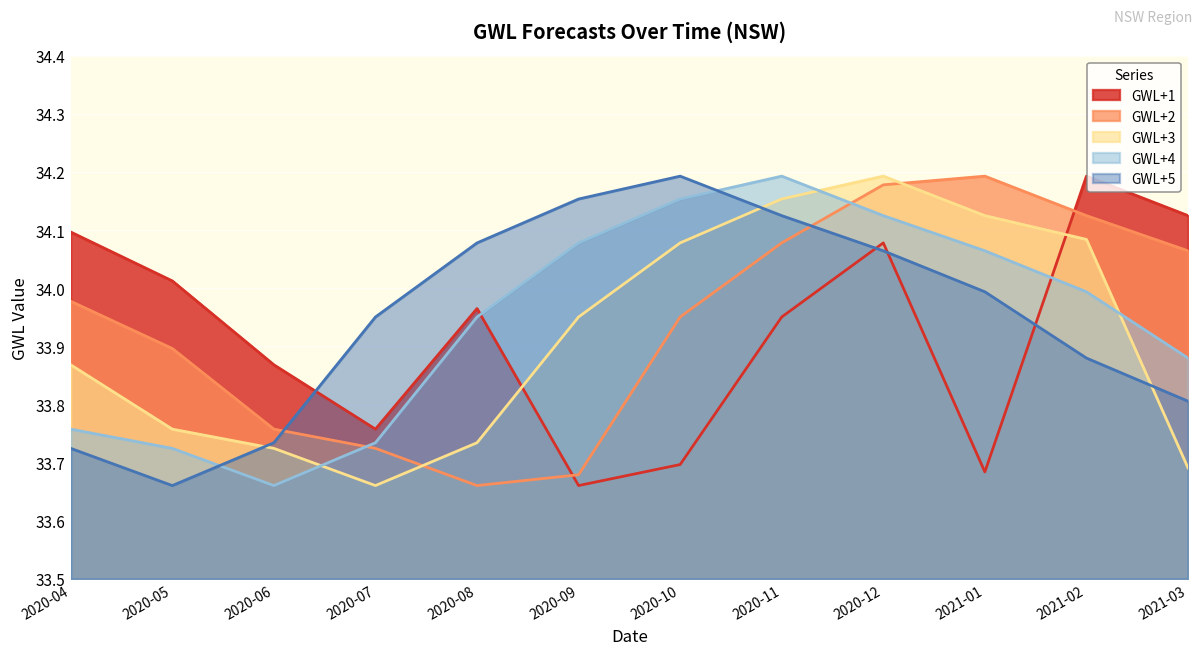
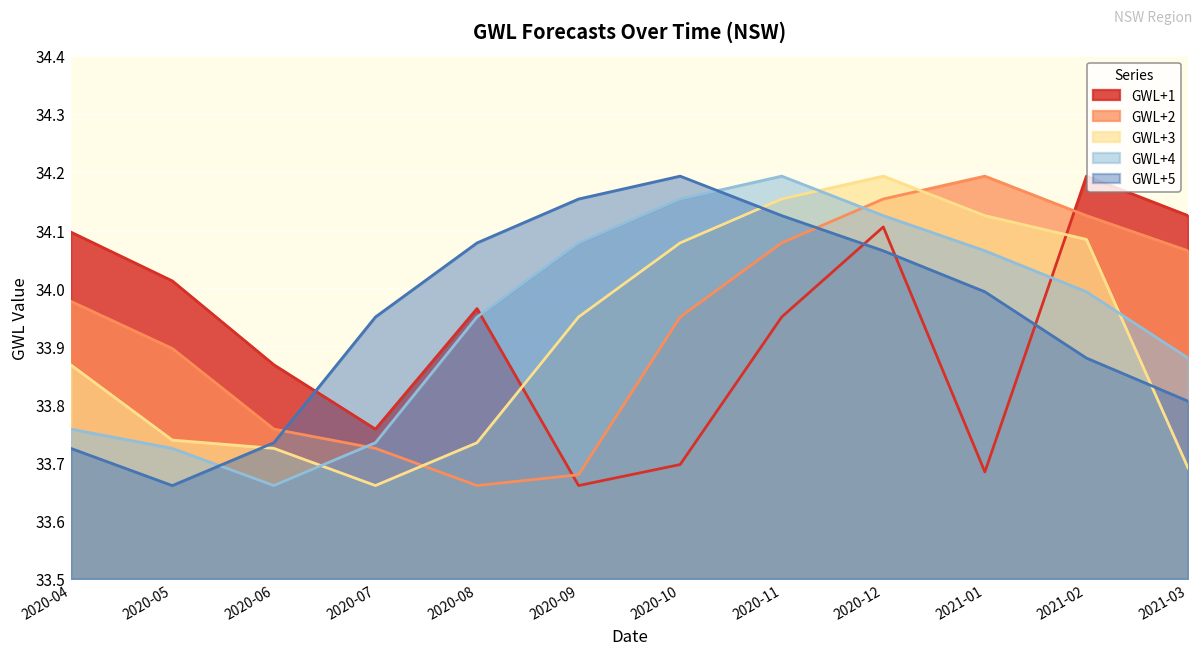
  {
    "GWL+1": {
      "2020-04": 34.10,
      "2020-05": 34.01,
      "2020-06": 33.87,
      "2020-07": 33.76,
      "2020-08": 33.97,
      "2020-09": 33.66,
      "2020-10": 33.70,
      "2020-11": 33.95,
-     "2020-12": 34.08,
+     "2020-12": 34.11,
      "2021-01": 33.68,
      "2021-02": 34.19,
      "2021-03": 34.13
    },
    "GWL+2": {
      "2020-04": 33.98,
      "2020-05": 33.90,
      "2020-06": 33.76,
      "2020-07": 33.72,
      "2020-08": 33.66,
      "2020-09": 33.68,
      "2020-10": 33.95,
      "2020-11": 34.08,
-     "2020-12": 34.18,
+     "2020-12": 34.15,
      "2021-01": 34.19,
      "2021-02": 34.13,
      "2021-03": 34.06
    },
    "GWL+3": {
      "2020-04": 33.87,
-     "2020-05": 33.76,
+     "2020-05": 33.74,
      "2020-06": 33.72,
      "2020-07": 33.66,
      "2020-08": 33.73,
      "2020-09": 33.95,
      "2020-10": 34.08,
      "2020-11": 34.15,
      "2020-12": 34.19,
      "2021-01": 34.13,
      "2021-02": 34.08,
      "2021-03": 33.69
    }
  }
